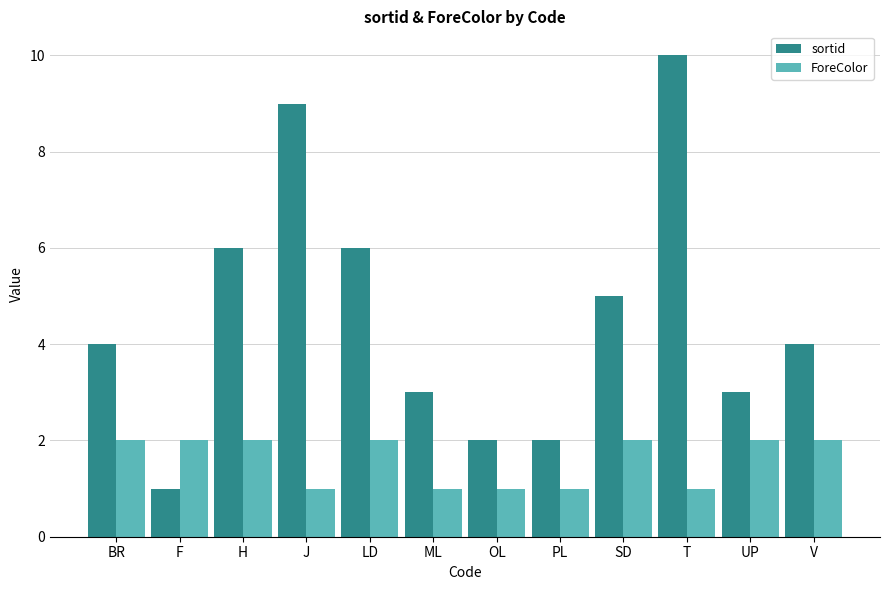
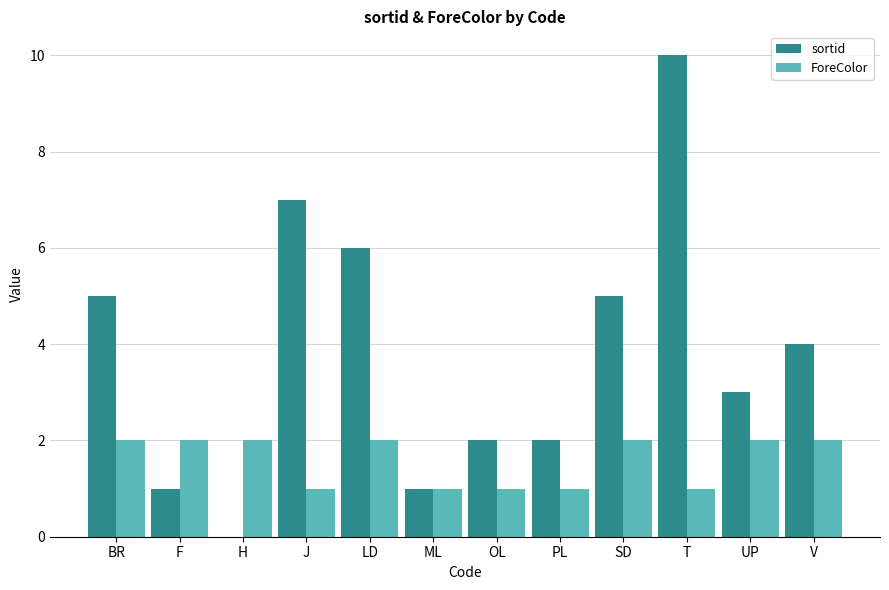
  {
    "sortid": {
-     "BR": 4,
+     "BR": 5,
      "F": 1,
-     "H": 6,
-     "J": 9,
+     "H": 0,
+     "J": 7,
      "LD": 6,
-     "ML": 3,
+     "ML": 1,
      "OL": 2,
      "PL": 2,
      "SD": 5,
      "T": 10,
      "UP": 3,
      "V": 4
    },
    "ForeColor": {
      "BR": 2,
      "F": 2,
      "H": 2,
      "J": 1,
      "LD": 2,
      "ML": 1,
      "OL": 1,
      "PL": 1,
      "SD": 2,
      "T": 1,
      "UP": 2,
      "V": 2
    }
  }
